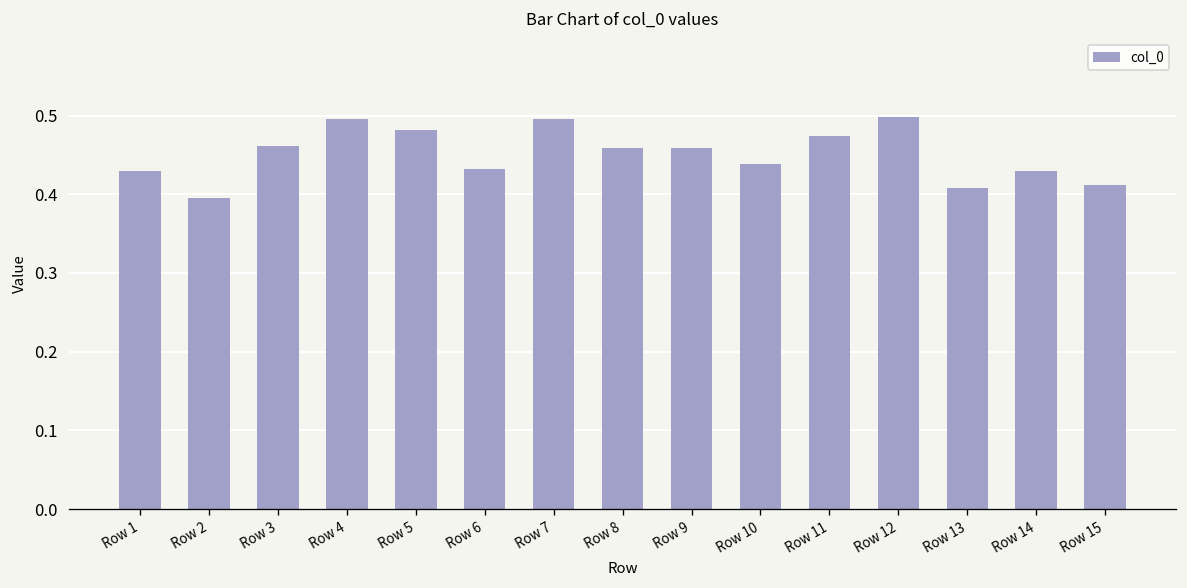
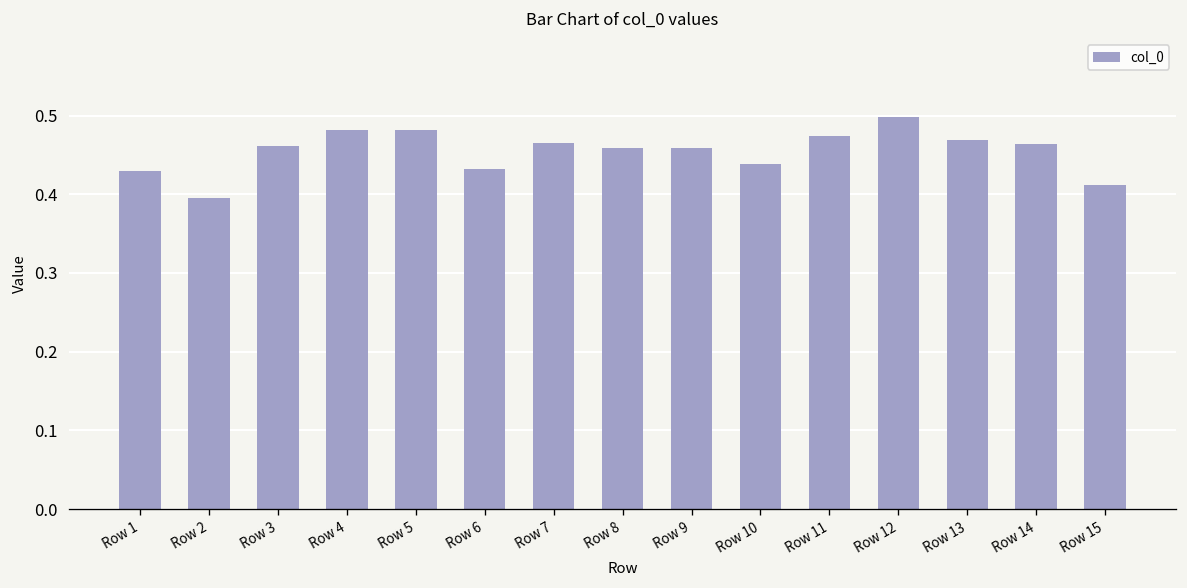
  {
    "Row 1": 0.43,
    "Row 2": 0.40,
    "Row 3": 0.46,
-   "Row 4": 0.50,
+   "Row 4": 0.48,
    "Row 5": 0.48,
    "Row 6": 0.43,
-   "Row 7": 0.50,
+   "Row 7": 0.47,
    "Row 8": 0.46,
    "Row 9": 0.46,
    "Row 10": 0.44,
    "Row 11": 0.47,
    "Row 12": 0.50,
-   "Row 13": 0.41,
-   "Row 14": 0.43,
+   "Row 13": 0.47,
+   "Row 14": 0.46,
    "Row 15": 0.41
  }
